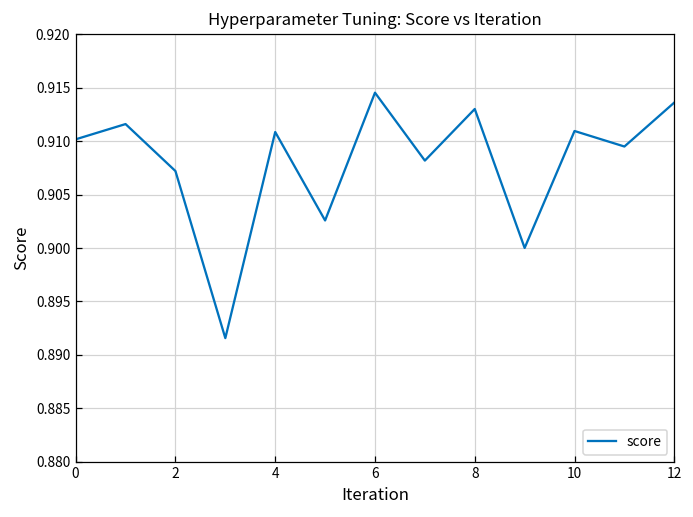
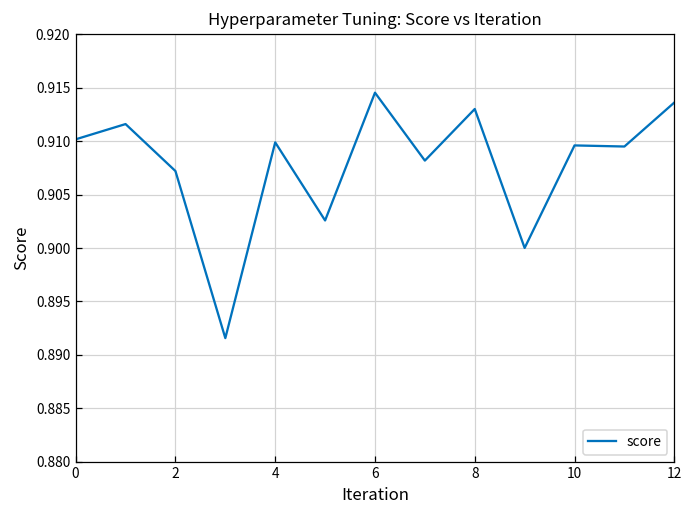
  {
    "0": 0.910,
    "2": 0.907,
-   "4": 0.911,
+   "4": 0.910,
    "6": 0.915,
    "8": 0.913,
-   "10": 0.911,
+   "10": 0.910,
    "12": 0.914
  }
